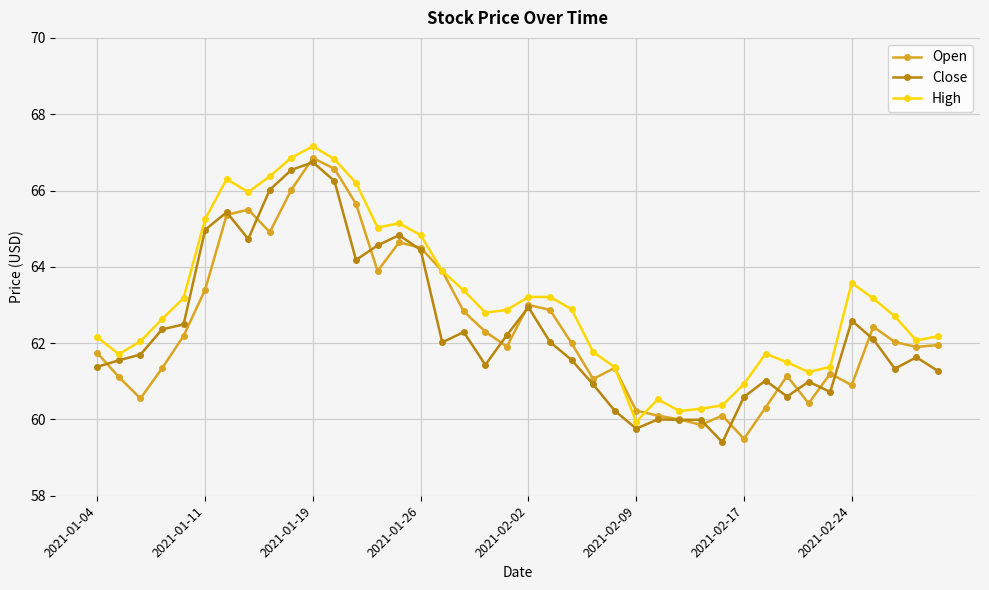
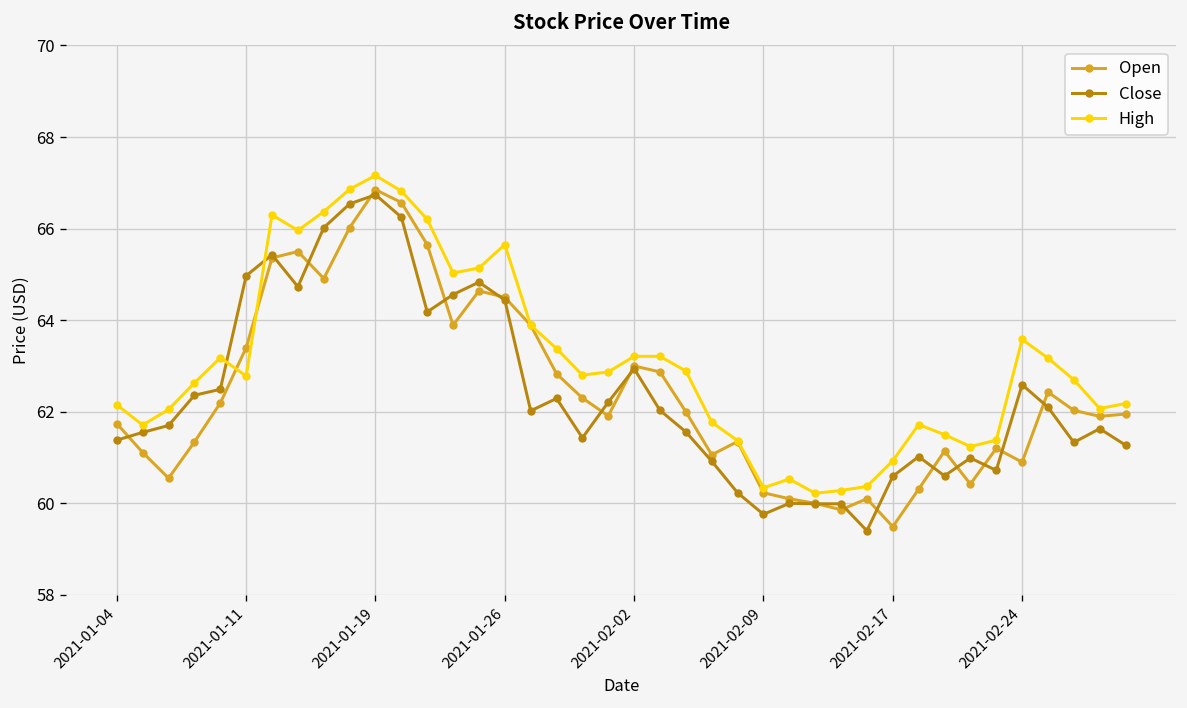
  {
    "High": {
      "2021-01-04": 62.2,
-     "2021-01-11": 65.3,
+     "2021-01-11": 62.8,
      "2021-01-19": 67.2,
-     "2021-01-26": 64.8,
+     "2021-01-26": 65.7,
      "2021-02-02": 63.2,
-     "2021-02-09": 59.9,
+     "2021-02-09": 60.3,
      "2021-02-17": 60.9,
      "2021-02-24": 63.6
    }
  }
